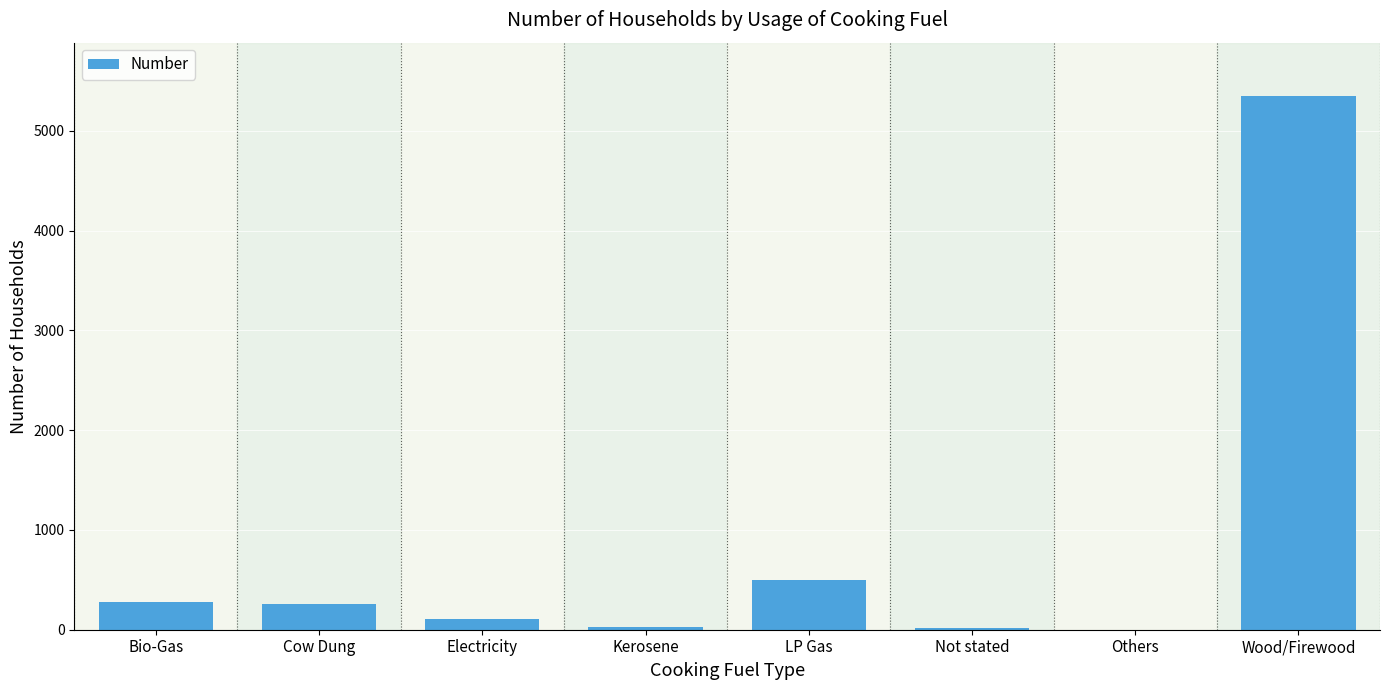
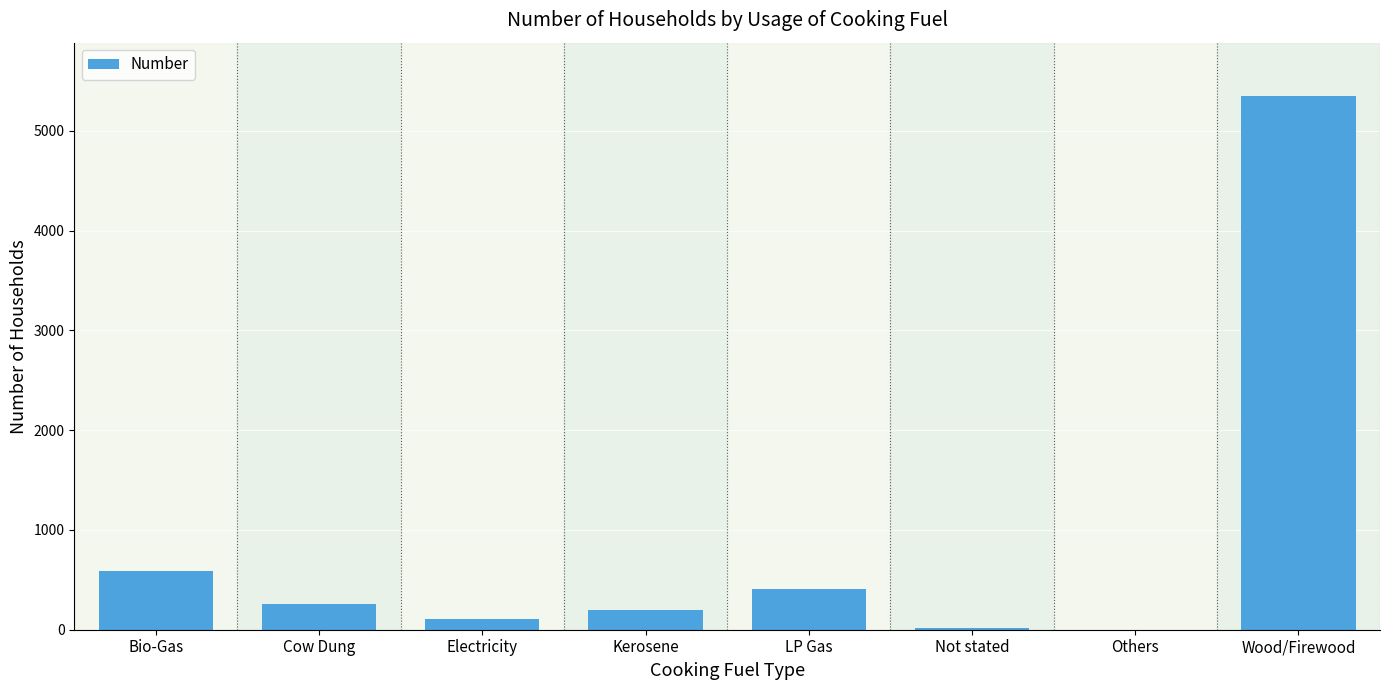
  {
-   "Bio-Gas": 300,
+   "Bio-Gas": 600,
    "Cow Dung": 300,
    "Electricity": 100,
-   "Kerosene": 0,
-   "LP Gas": 500,
+   "Kerosene": 200,
+   "LP Gas": 400,
    "Wood/Firewood": 5300
  }
